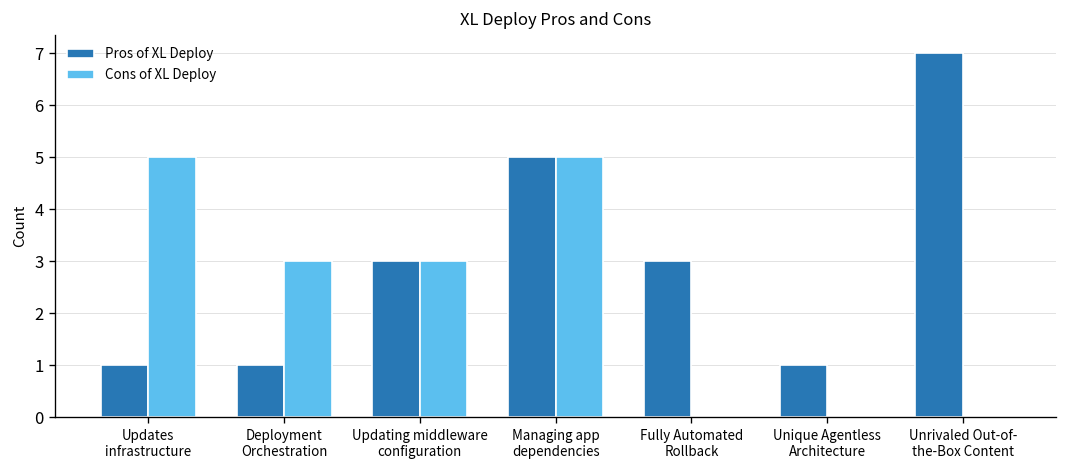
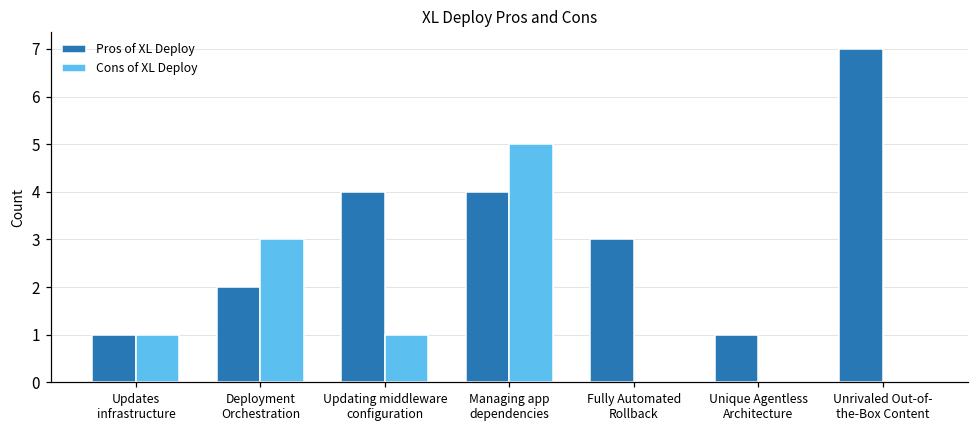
  {
    "Pros of XL Deploy": {
      "Updates infrastructure": 1,
-     "Deployment Orchestration": 1,
-     "Updating middleware configuration": 3,
-     "Managing app dependencies": 5,
+     "Deployment Orchestration": 2,
+     "Updating middleware configuration": 4,
+     "Managing app dependencies": 4,
      "Fully Automated Rollback": 3,
      "Unique Agentless Architecture": 1,
      "Unrivaled Out-of- the-Box Content": 7
    },
    "Cons of XL Deploy": {
-     "Updates infrastructure": 5,
+     "Updates infrastructure": 1,
      "Deployment Orchestration": 3,
-     "Updating middleware configuration": 3,
+     "Updating middleware configuration": 1,
      "Managing app dependencies": 5,
      "Fully Automated Rollback": 0,
      "Unique Agentless Architecture": 0,
      "Unrivaled Out-of- the-Box Content": 0
    }
  }
